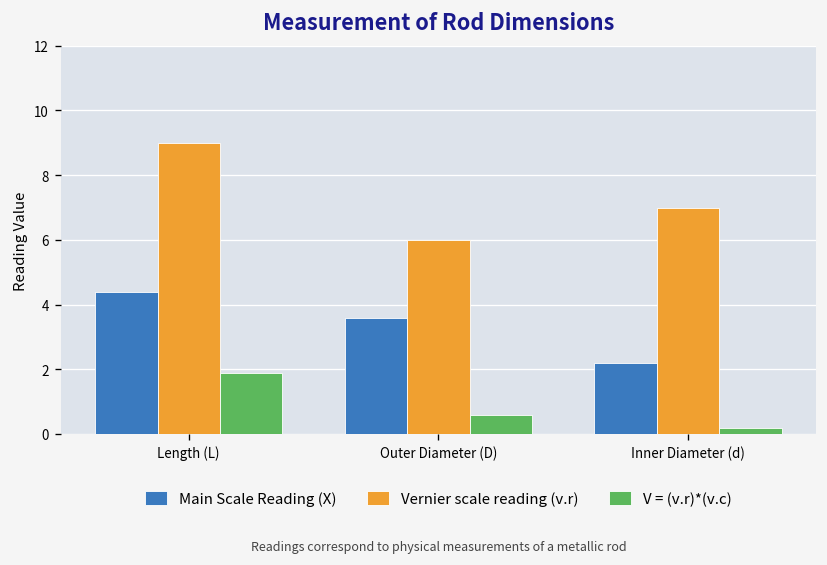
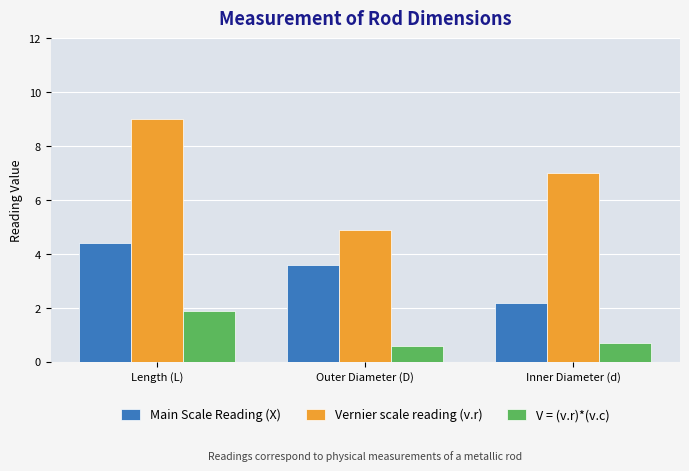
  {
    "Main Scale Reading (X)": {
      "Length (L)": 4.4,
      "Outer Diameter (D)": 3.6,
      "Inner Diameter (d)": 2.2
    },
    "Vernier scale reading (v.r)": {
      "Length (L)": 9.0,
-     "Outer Diameter (D)": 6.0,
+     "Outer Diameter (D)": 4.9,
      "Inner Diameter (d)": 7.0
    },
    "V = (v.r)*(v.c)": {
      "Length (L)": 1.9,
      "Outer Diameter (D)": 0.6,
-     "Inner Diameter (d)": 0.2
+     "Inner Diameter (d)": 0.7
    }
  }
